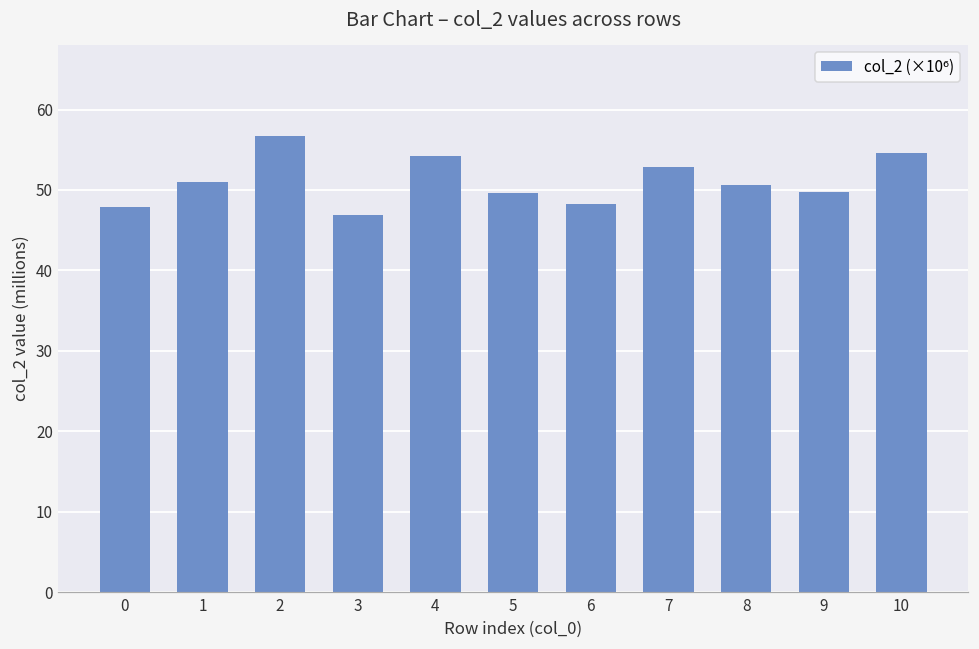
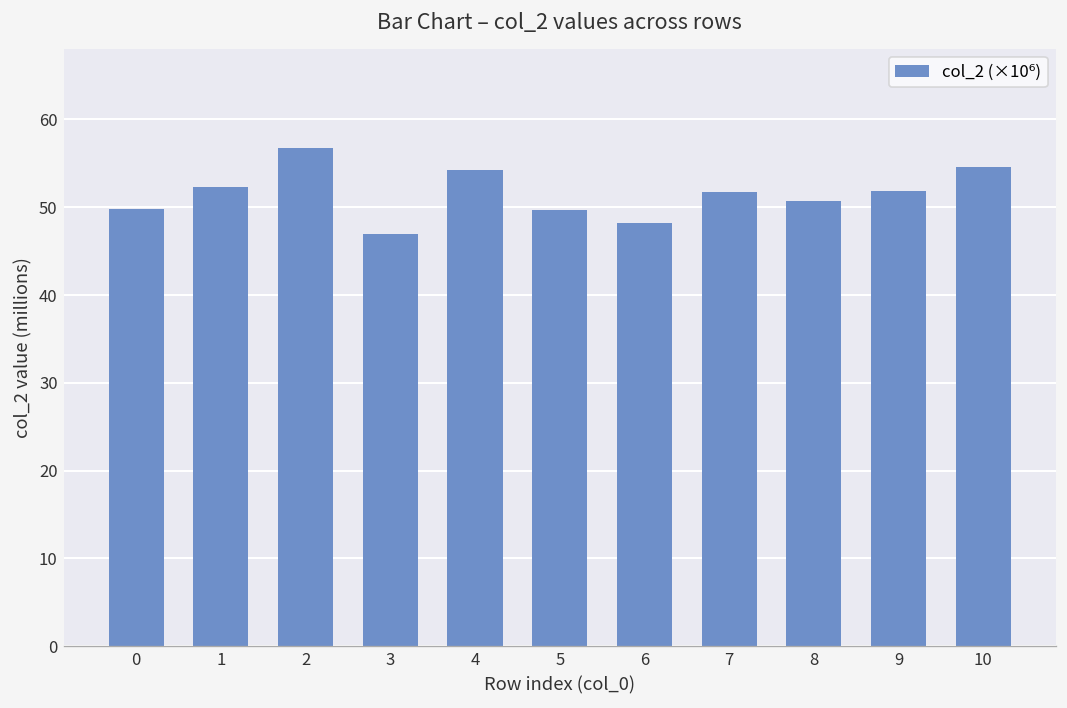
  {
-   "0": 48,
-   "1": 51,
+   "0": 50,
+   "1": 52,
    "2": 57,
    "3": 47,
    "4": 54,
    "5": 50,
    "6": 48,
-   "7": 53,
+   "7": 52,
    "8": 51,
-   "9": 50,
+   "9": 52,
    "10": 55
  }
